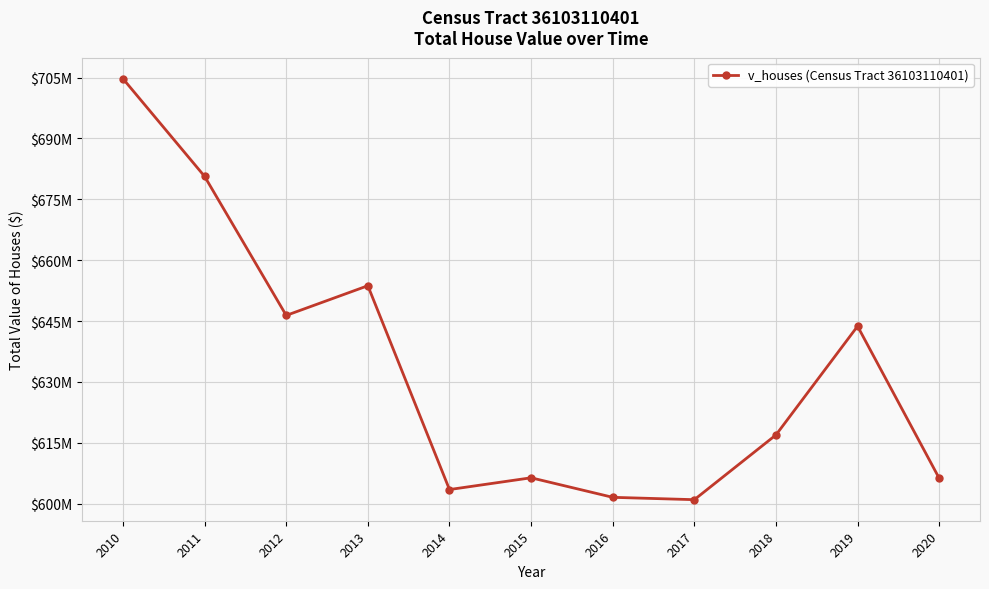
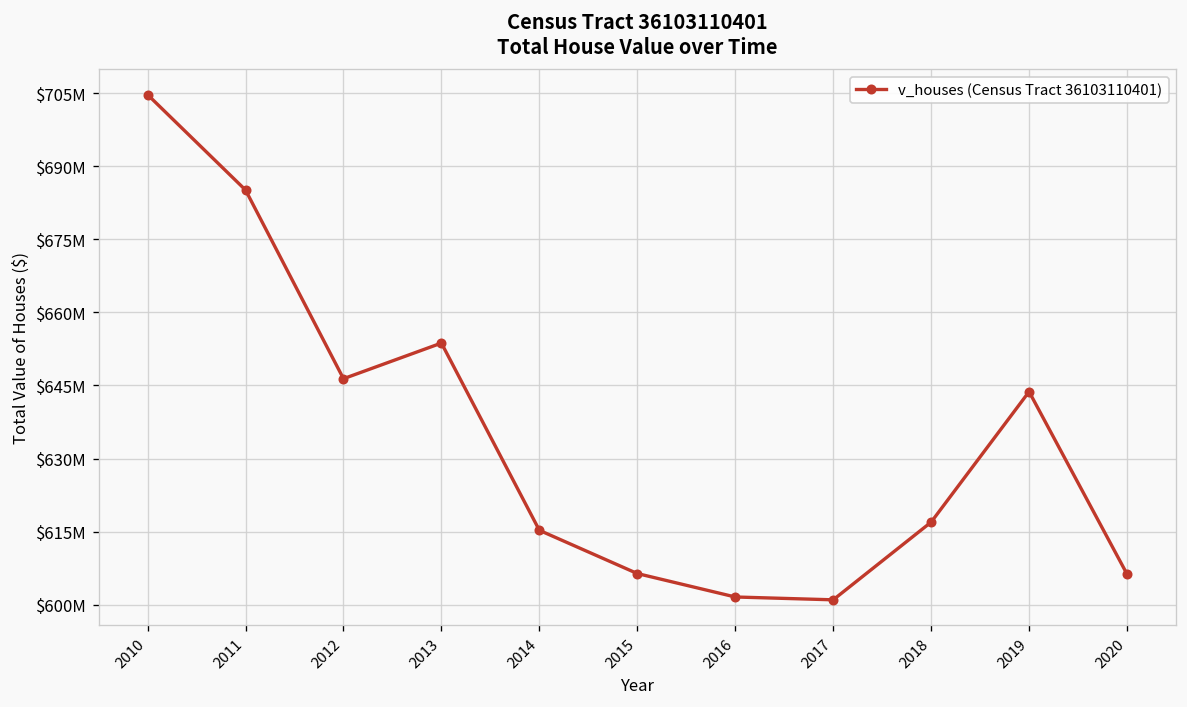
  {
    "2010": "$705000000",
-   "2011": "$681000000",
+   "2011": "$685000000",
    "2012": "$646000000",
    "2013": "$654000000",
-   "2014": "$603000000",
+   "2014": "$615000000",
    "2015": "$606000000",
    "2016": "$602000000",
    "2017": "$601000000",
    "2018": "$617000000",
    "2019": "$644000000",
    "2020": "$606000000"
  }
